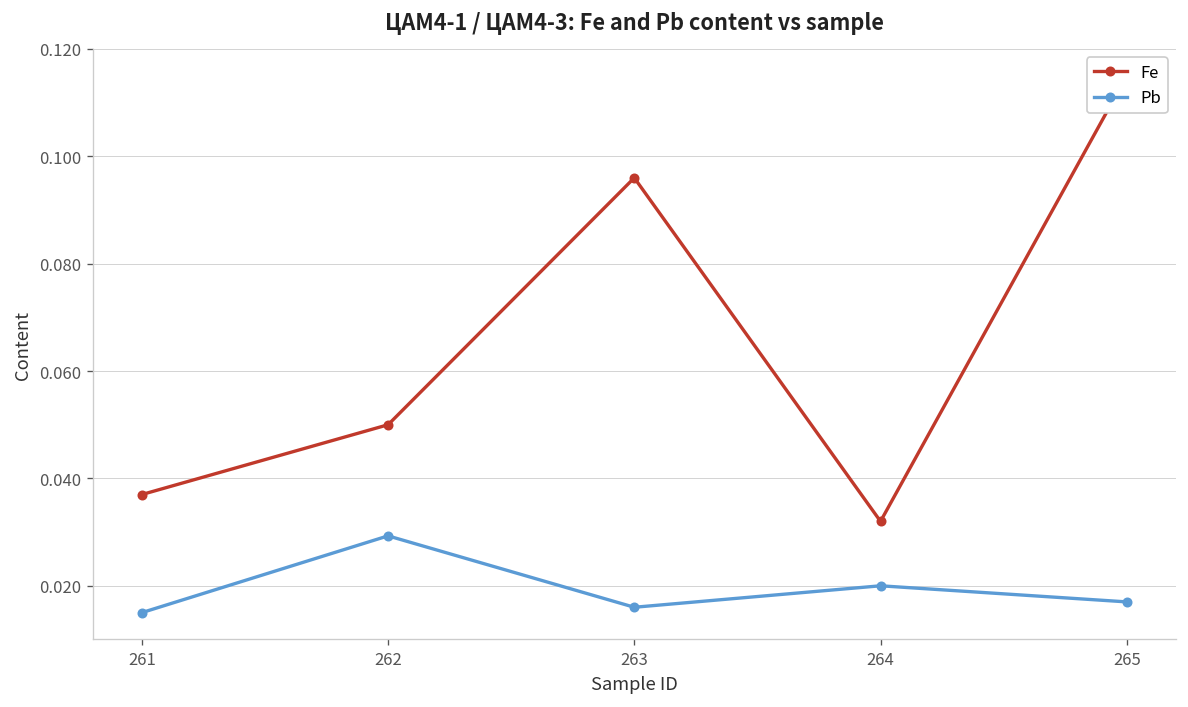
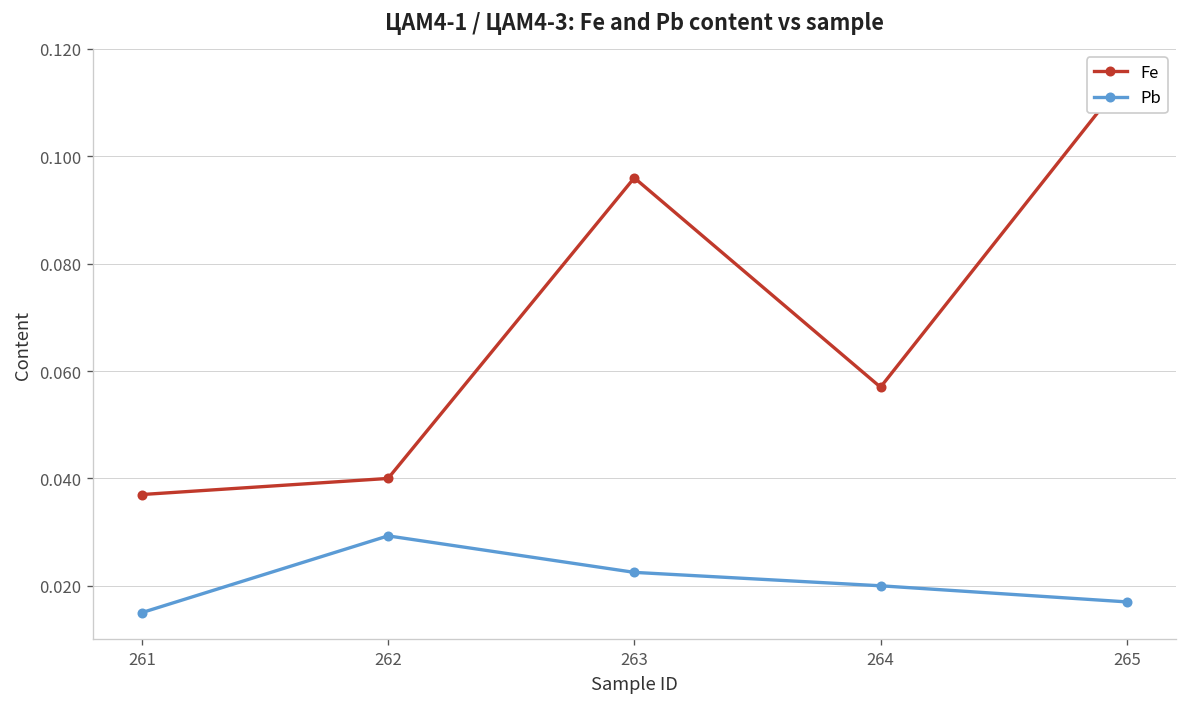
  {
    "Fe": {
      "261": 0.037,
-     "262": 0.05,
+     "262": 0.04,
      "263": 0.096,
-     "264": 0.032
+     "264": 0.057
    },
    "Pb": {
      "261": 0.015,
      "262": 0.029,
-     "263": 0.016,
+     "263": 0.023,
      "264": 0.020,
      "265": 0.017
    }
  }
